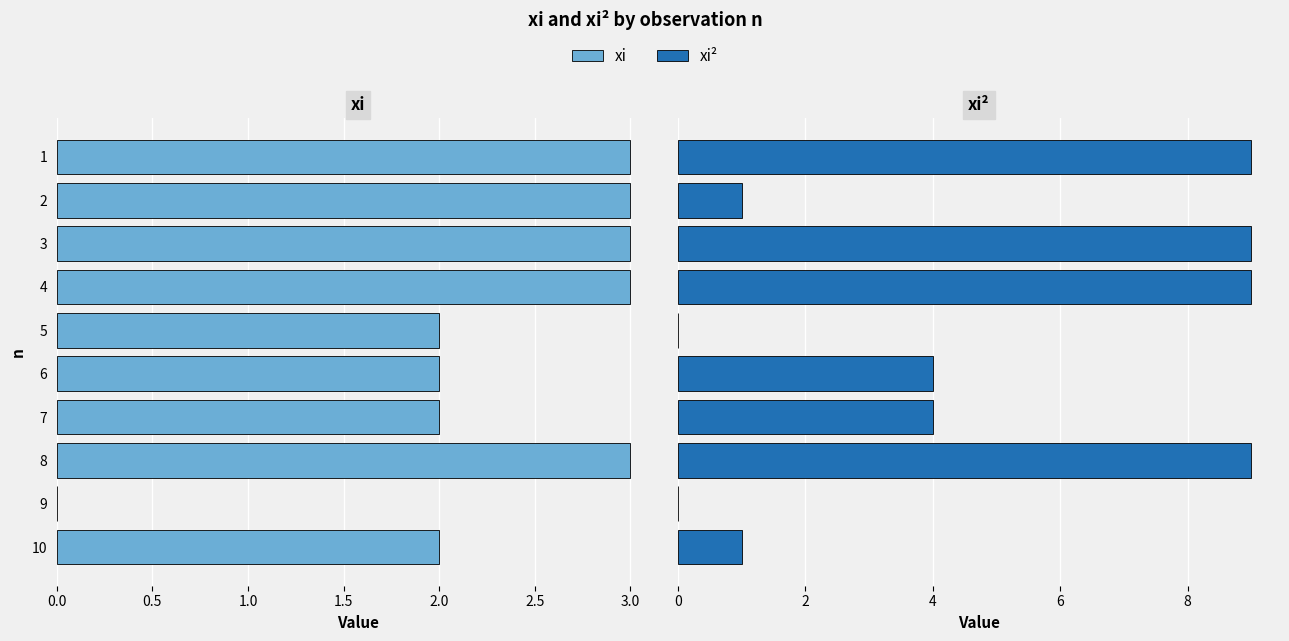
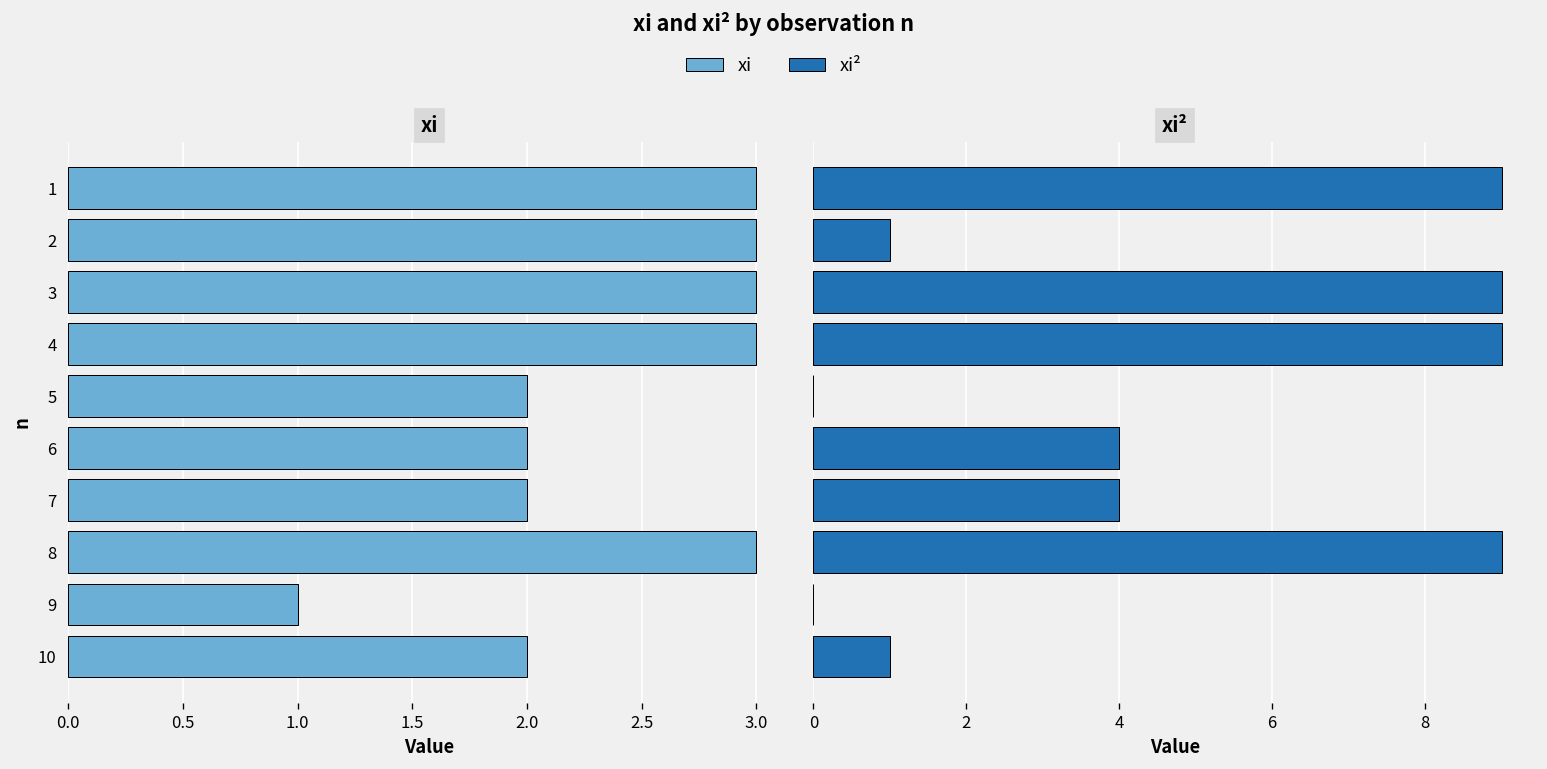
  {
    "xi": {
      "1": 3,
      "2": 3,
      "3": 3,
      "4": 3,
      "5": 2,
      "6": 2,
      "7": 2,
      "8": 3,
-     "9": 0,
+     "9": 1,
      "10": 2
    }
  }
